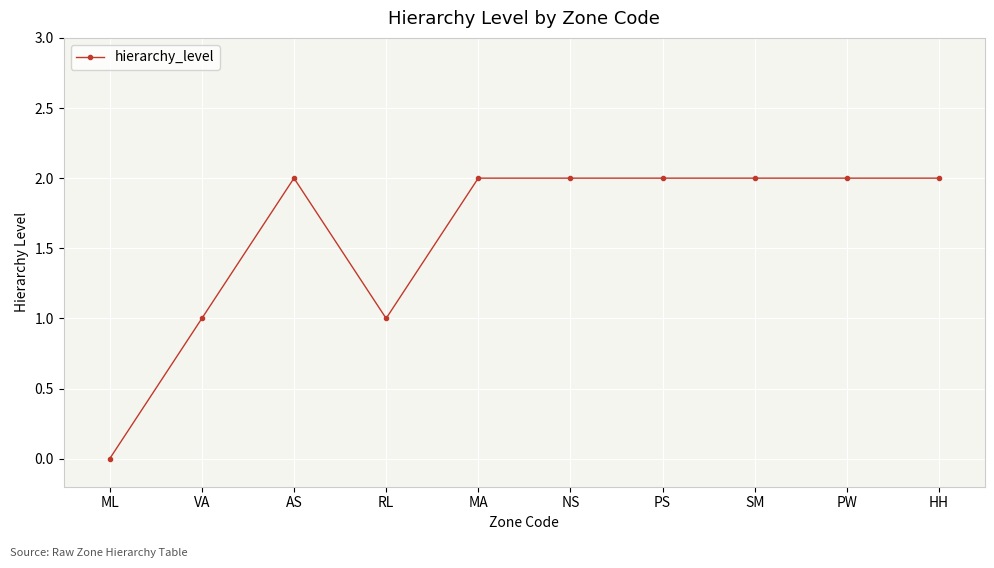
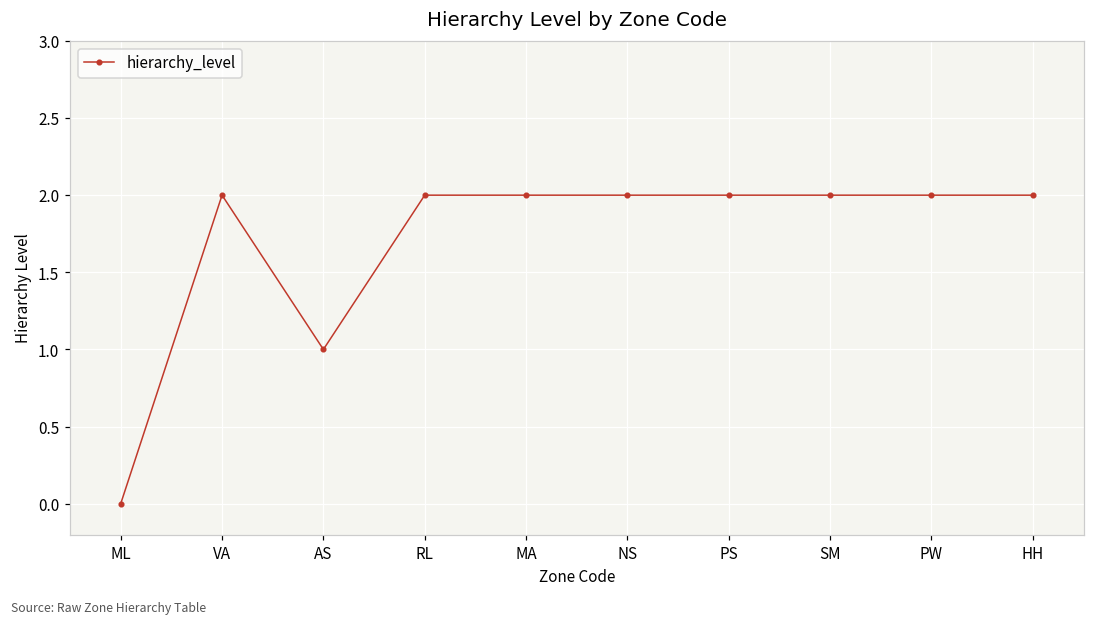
  {
    "ML": 0,
-   "VA": 1,
-   "AS": 2,
-   "RL": 1,
+   "VA": 2,
+   "AS": 1,
+   "RL": 2,
    "MA": 2,
    "NS": 2,
    "PS": 2,
    "SM": 2,
    "PW": 2,
    "HH": 2
  }
